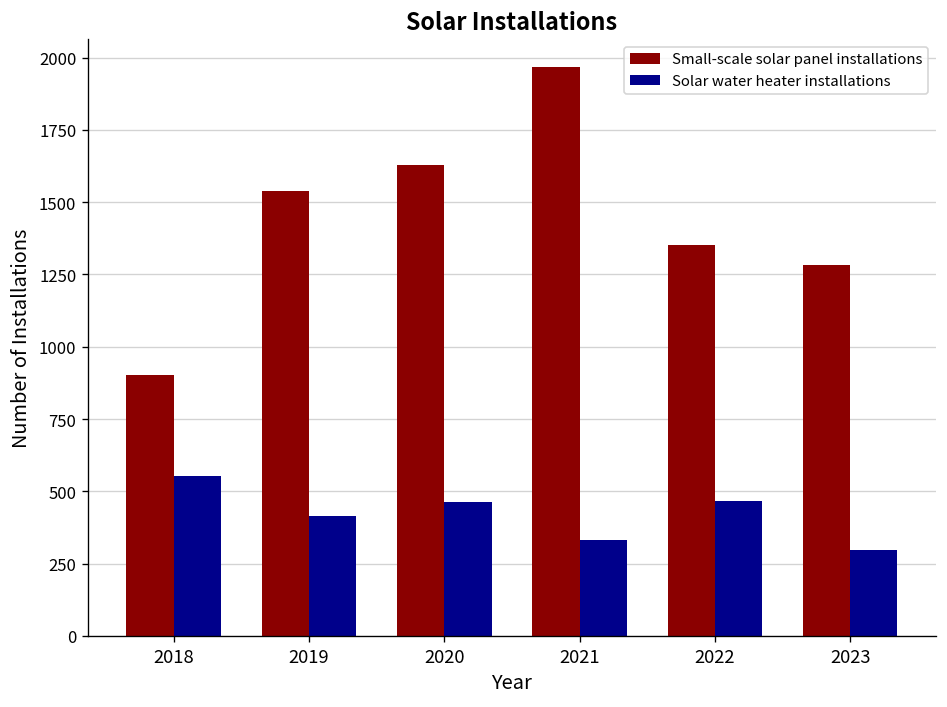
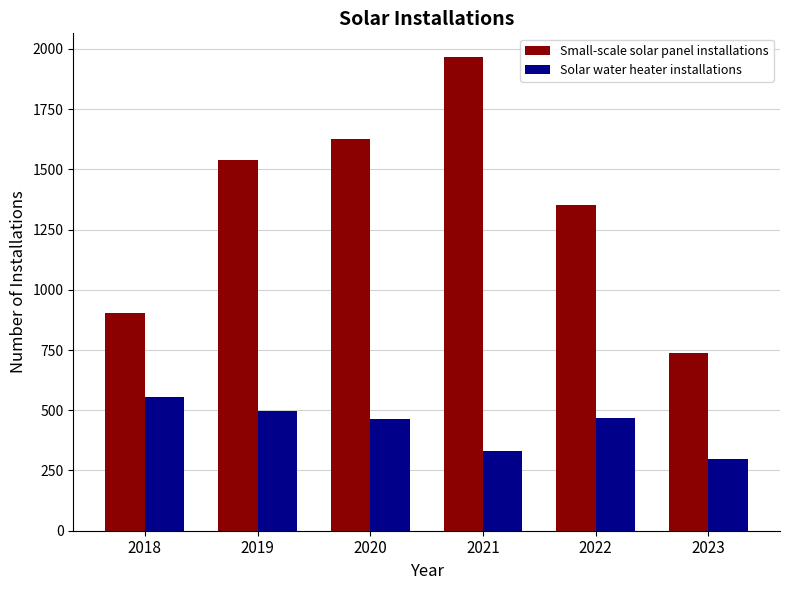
  {
    "Small-scale solar panel installations": {
      "2018": 900,
      "2019": 1540,
      "2020": 1630,
      "2021": 1970,
      "2022": 1350,
-     "2023": 1280
+     "2023": 740
    },
    "Solar water heater installations": {
      "2018": 550,
-     "2019": 410,
+     "2019": 500,
      "2020": 460,
      "2021": 330,
      "2022": 470,
      "2023": 300
    }
  }
